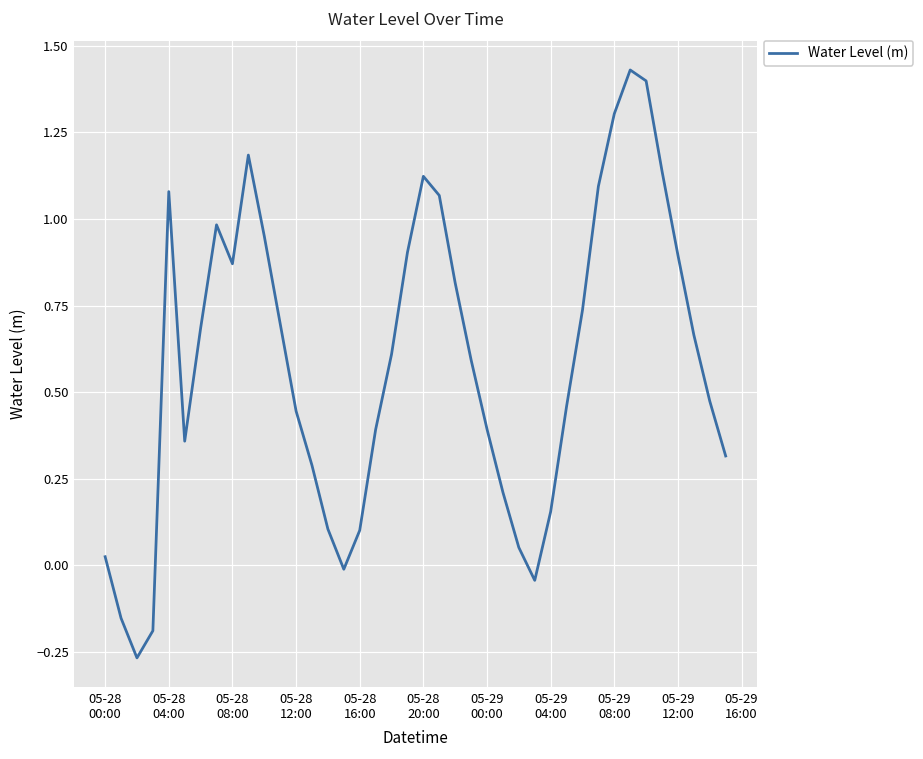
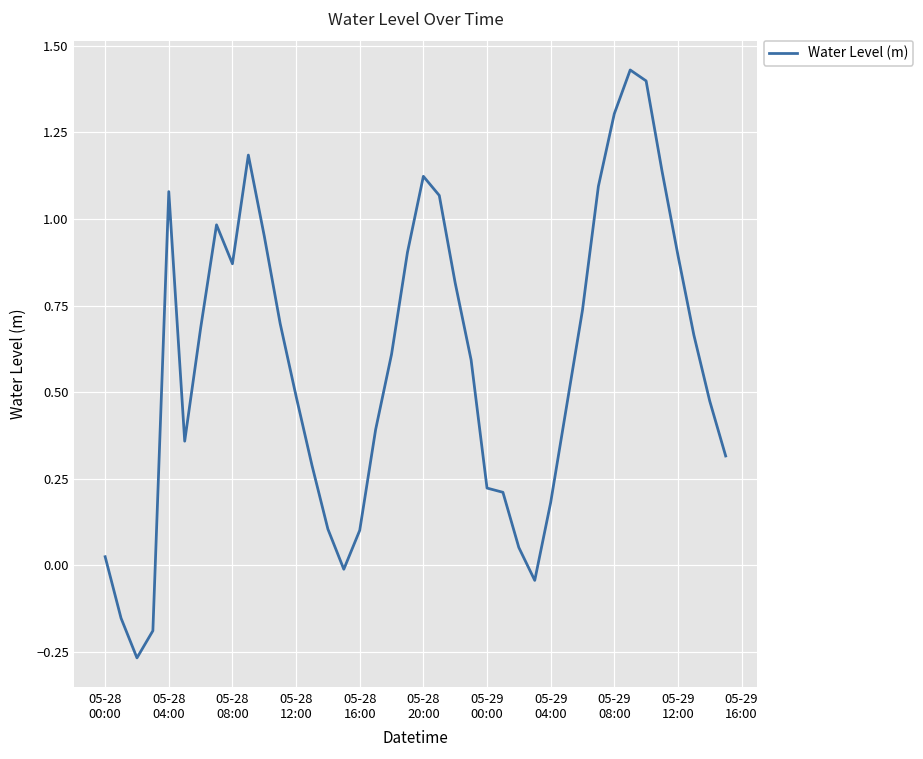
  {
    "05-28 00:00": 0.03,
    "05-28 04:00": 1.08,
    "05-28 08:00": 0.87,
-   "05-28 12:00": 0.45,
+   "05-28 12:00": 0.49,
    "05-28 16:00": 0.10,
    "05-28 20:00": 1.12,
-   "05-29 00:00": 0.39,
-   "05-29 04:00": 0.16,
+   "05-29 00:00": 0.22,
+   "05-29 04:00": 0.18,
    "05-29 08:00": 1.30,
    "05-29 12:00": 0.90
  }
